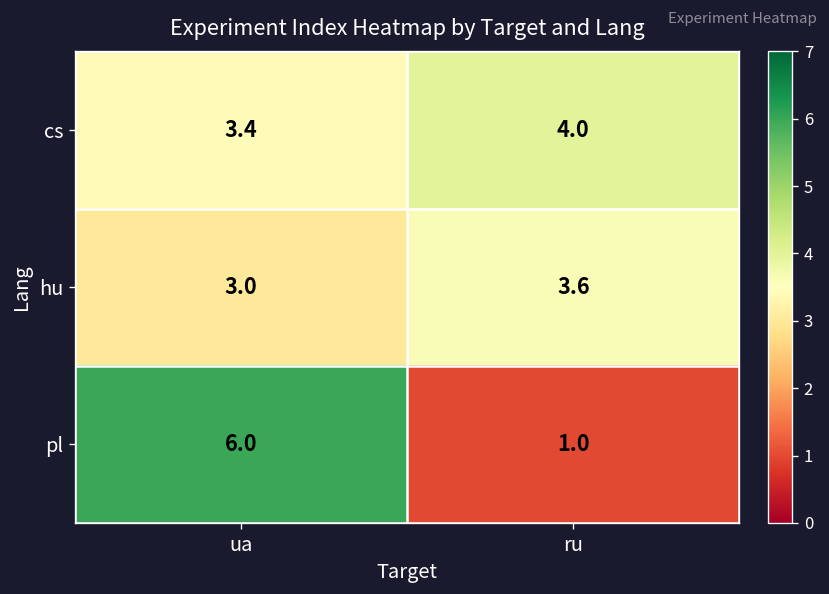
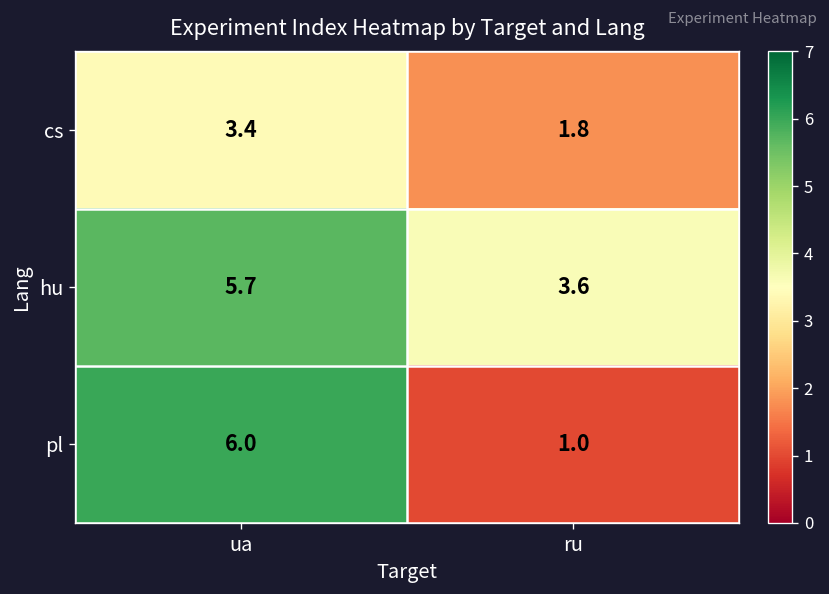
  {
    "cs": {
      "ua": 3.4,
-     "ru": 4.0
+     "ru": 1.8
    },
    "hu": {
-     "ua": 3.0,
+     "ua": 5.7,
      "ru": 3.6
    },
    "pl": {
      "ua": 6.0,
      "ru": 1.0
    }
  }
